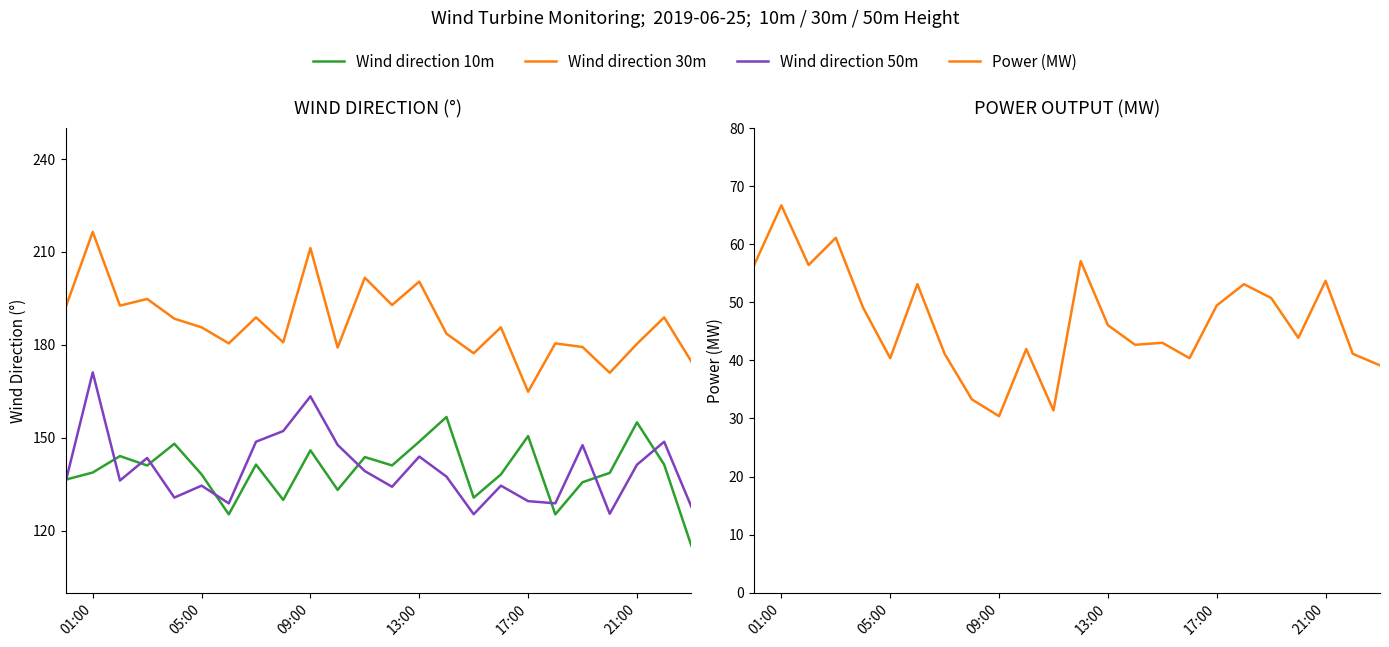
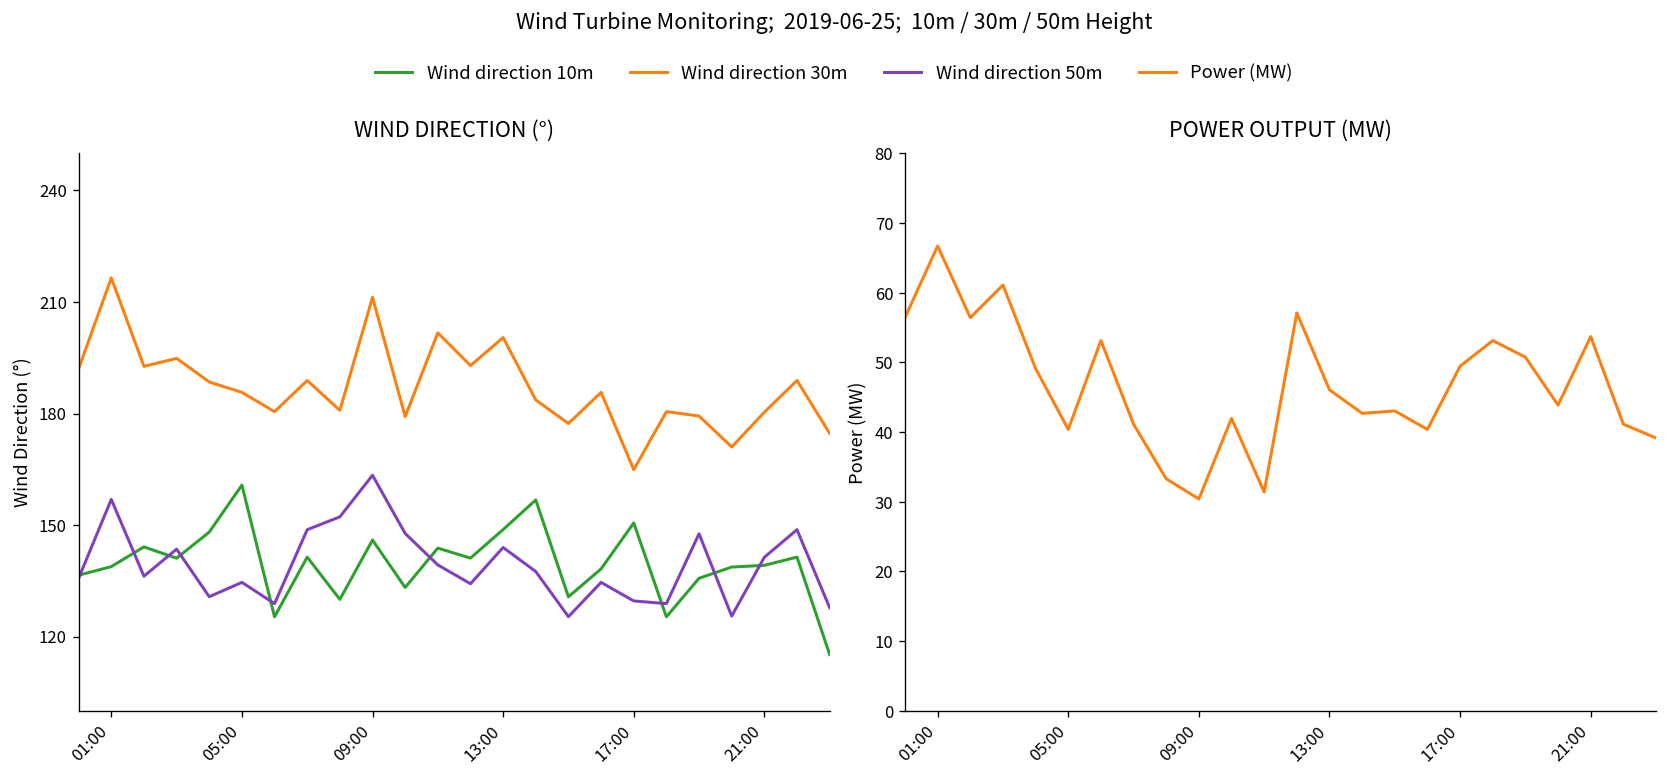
  {
    "WIND DIRECTION (°)": {
      "Wind direction 10m": {
        "01:00": 139,
-       "05:00": 138,
+       "05:00": 161,
        "09:00": 146,
        "13:00": 149,
        "17:00": 151,
-       "21:00": 155
+       "21:00": 139
      },
      "Wind direction 30m": {
        "01:00": 216,
        "05:00": 186,
        "09:00": 211,
        "13:00": 200,
        "17:00": 165,
        "21:00": 180
      },
      "Wind direction 50m": {
-       "01:00": 171,
+       "01:00": 157,
        "05:00": 135,
        "09:00": 163,
        "13:00": 144,
        "17:00": 130,
        "21:00": 141
      }
    },
    "POWER OUTPUT (MW)": {
      "01:00": 67,
      "05:00": 40,
      "09:00": 30,
      "13:00": 46,
      "17:00": 49,
      "21:00": 54
    }
  }
